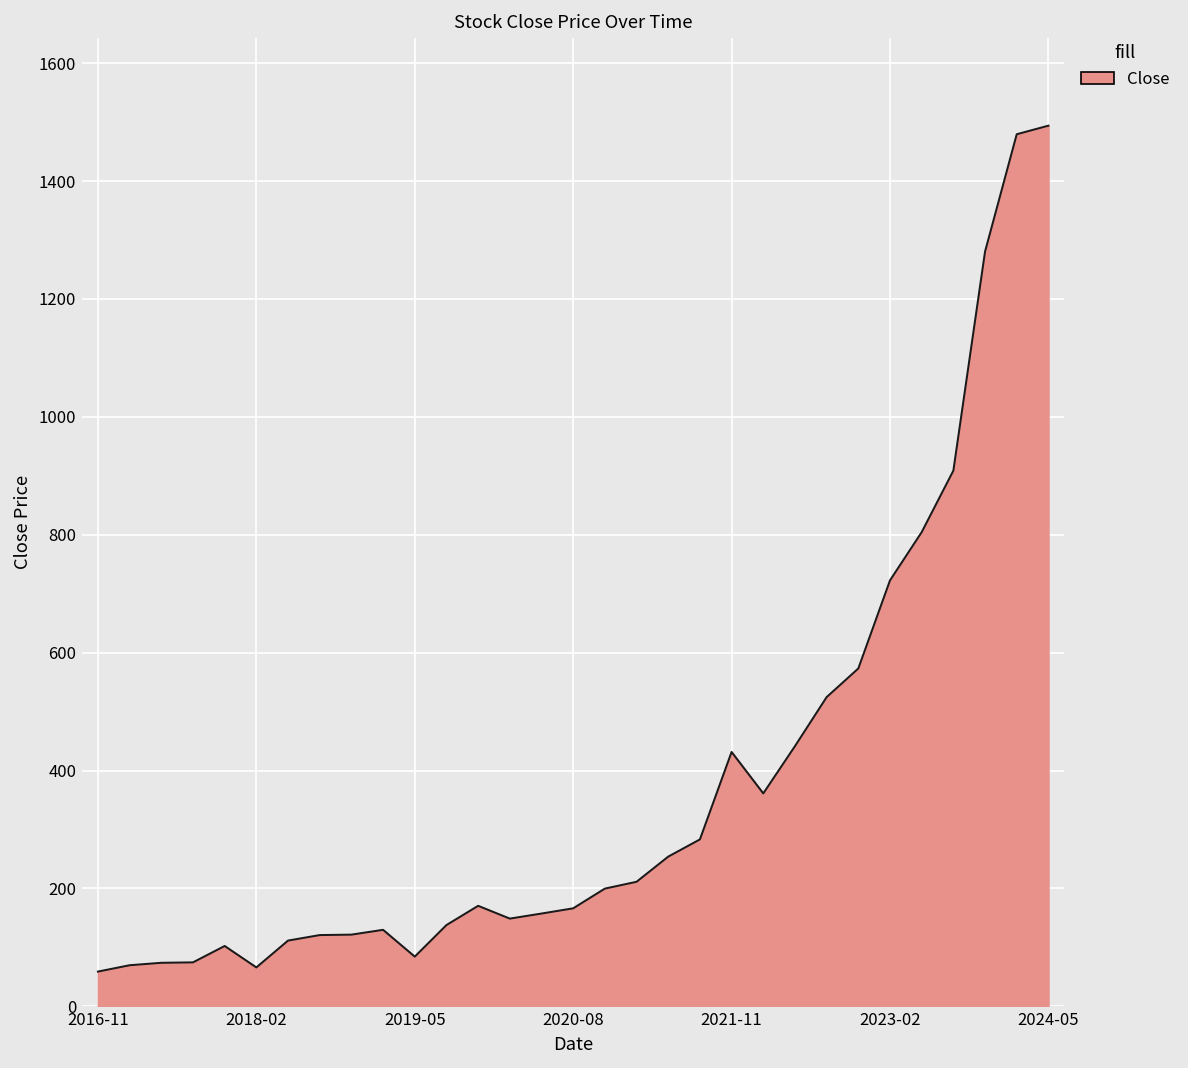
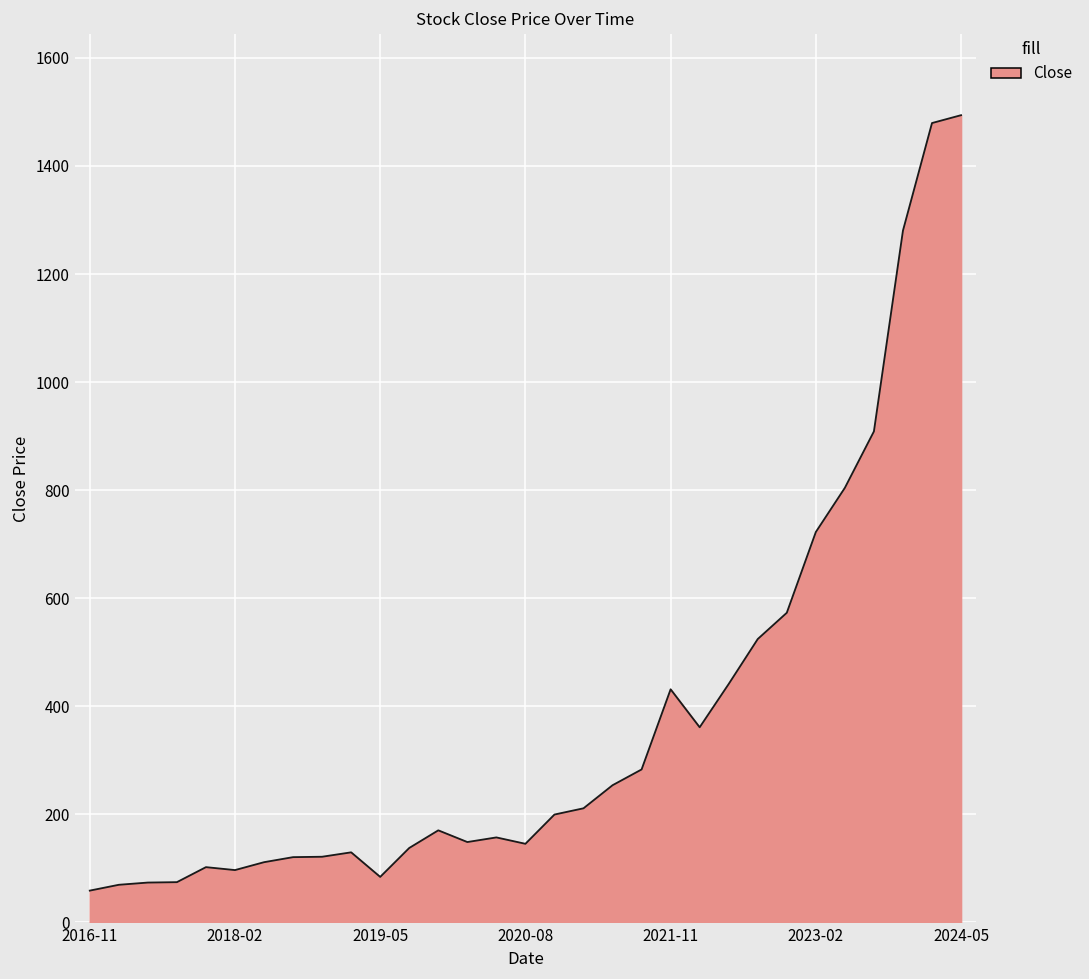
  {
    "2016-11": 60,
-   "2018-02": 70,
+   "2018-02": 100,
    "2019-05": 80,
-   "2020-08": 170,
+   "2020-08": 150,
    "2021-11": 430,
    "2023-02": 720,
    "2024-05": 1490
  }
